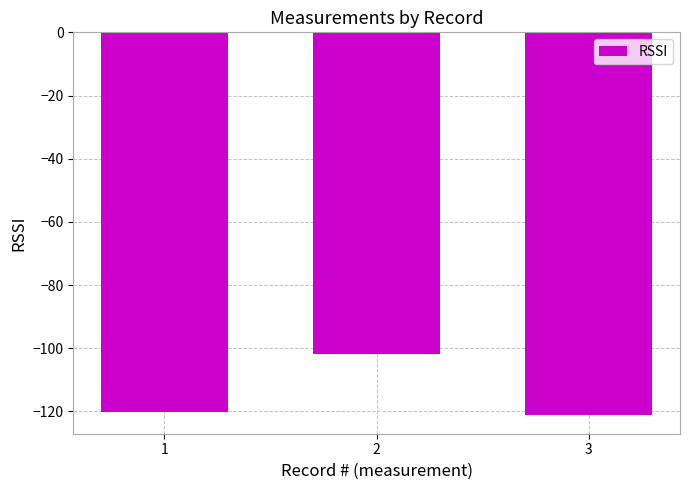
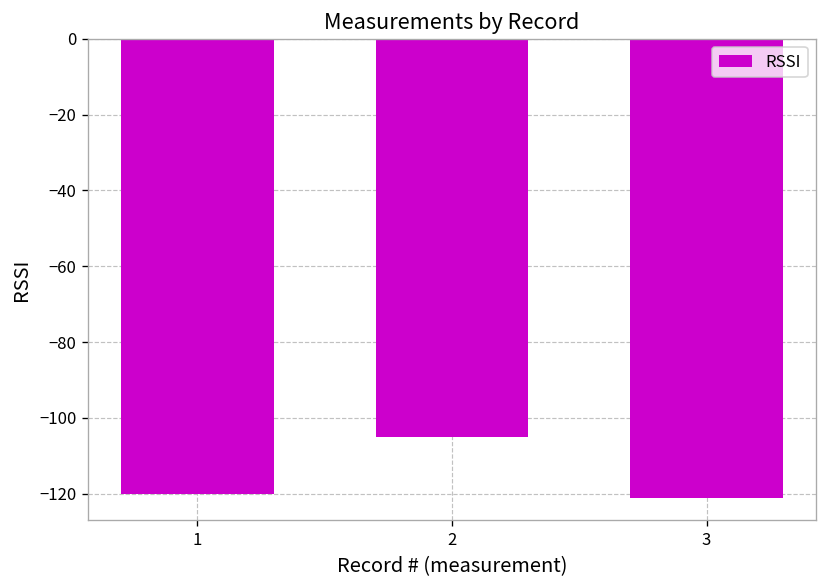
  {
    "1": -120,
-   "2": -102,
+   "2": -105,
    "3": -121
  }
